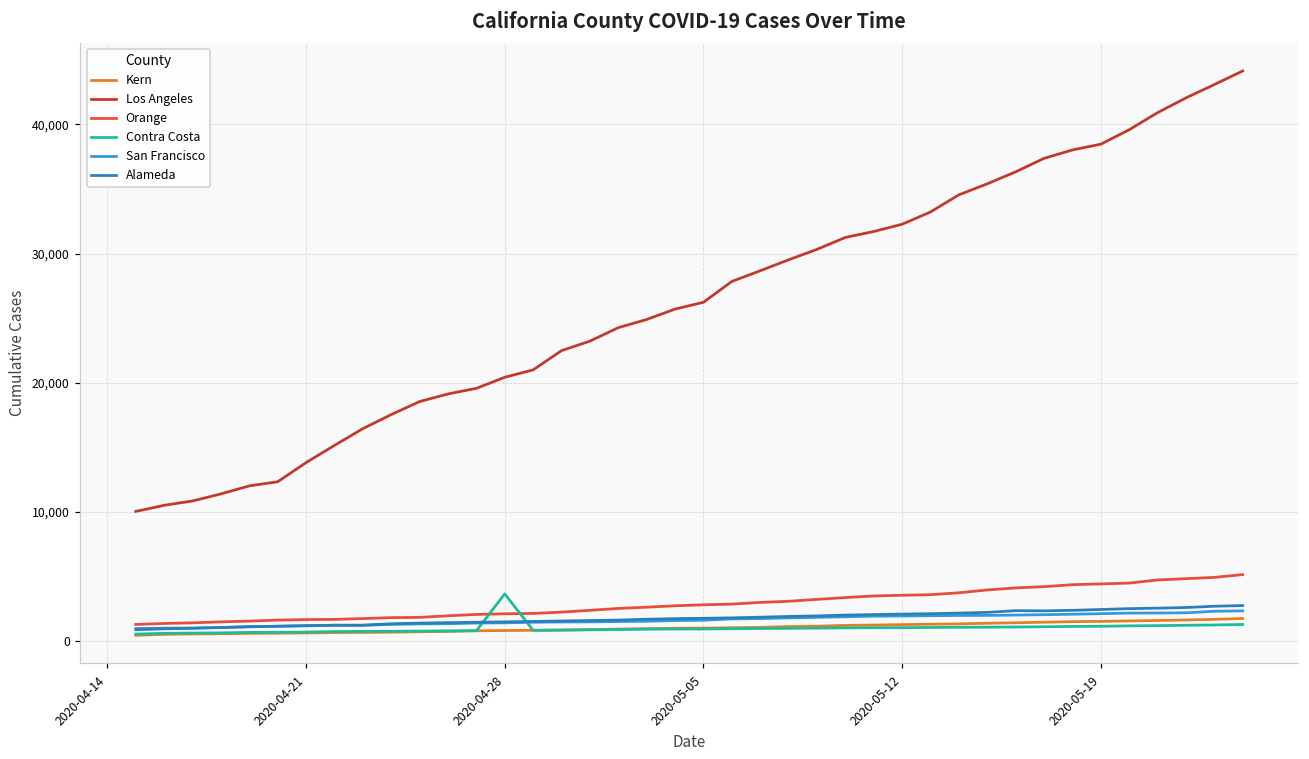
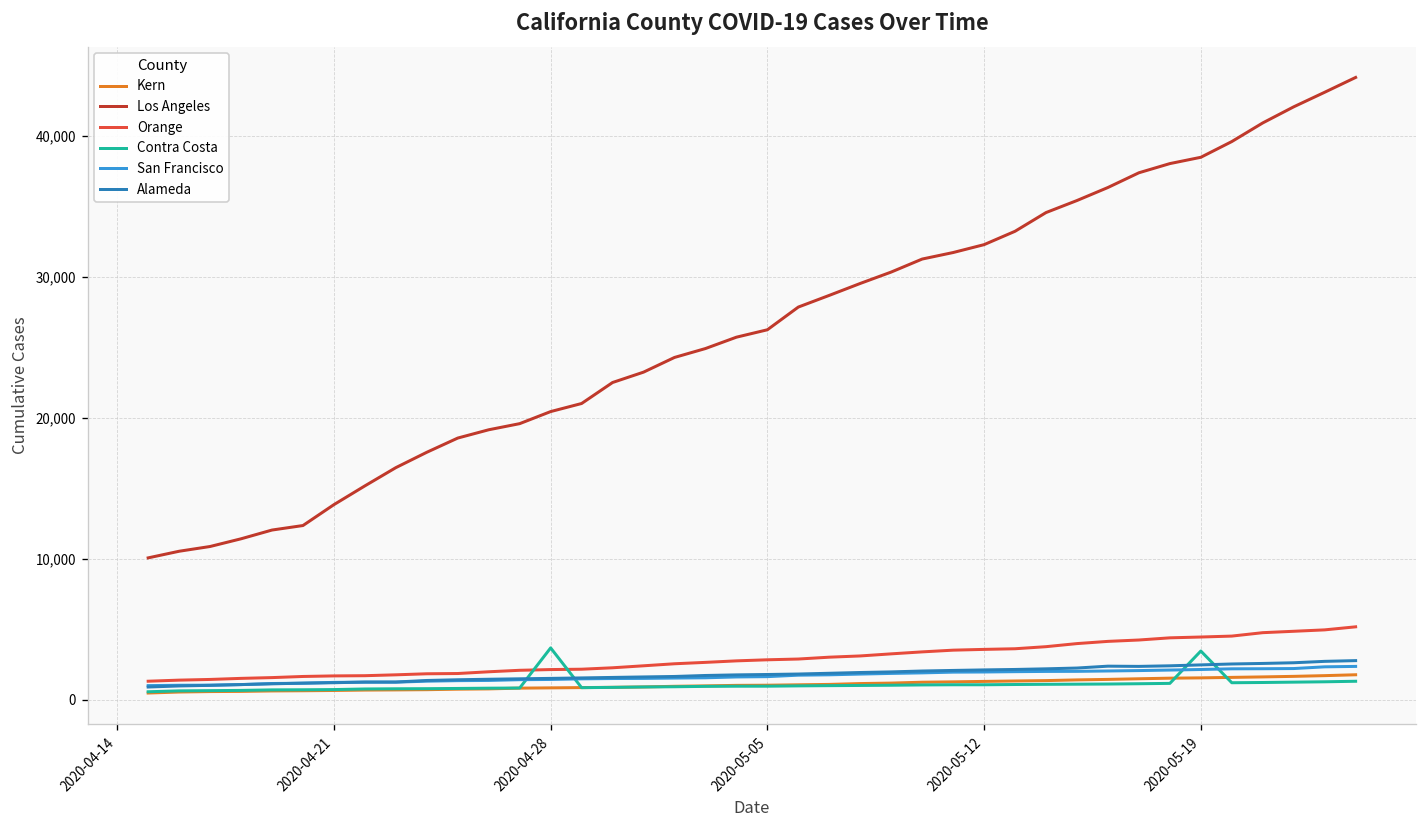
  {
    "Contra Costa": {
      "2020-04-28": "3,700",
      "2020-05-12": "1,000",
-     "2020-05-19": "1,200"
+     "2020-05-19": "3,400"
    }
  }
